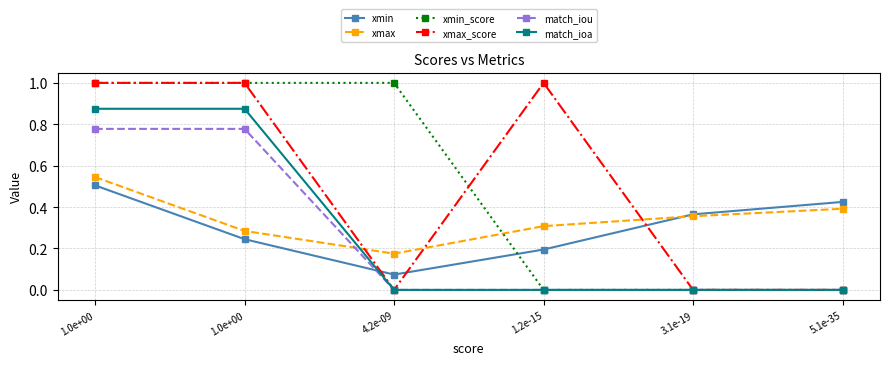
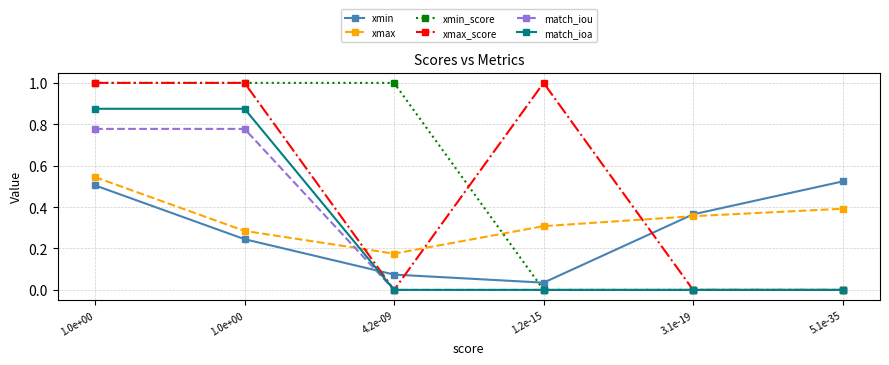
  {
    "xmin": {
      "4.2e-09": 0.07,
-     "1.2e-15": 0.20,
-     "5.1e-35": 0.43
+     "1.2e-15": 0.04,
+     "5.1e-35": 0.52
    },
    "xmax": {
      "4.2e-09": 0.18,
      "1.2e-15": 0.31,
      "5.1e-35": 0.39
    },
    "xmin_score": {
      "4.2e-09": 1.00
    },
    "xmax_score": {
      "1.2e-15": 1.00
    }
  }
